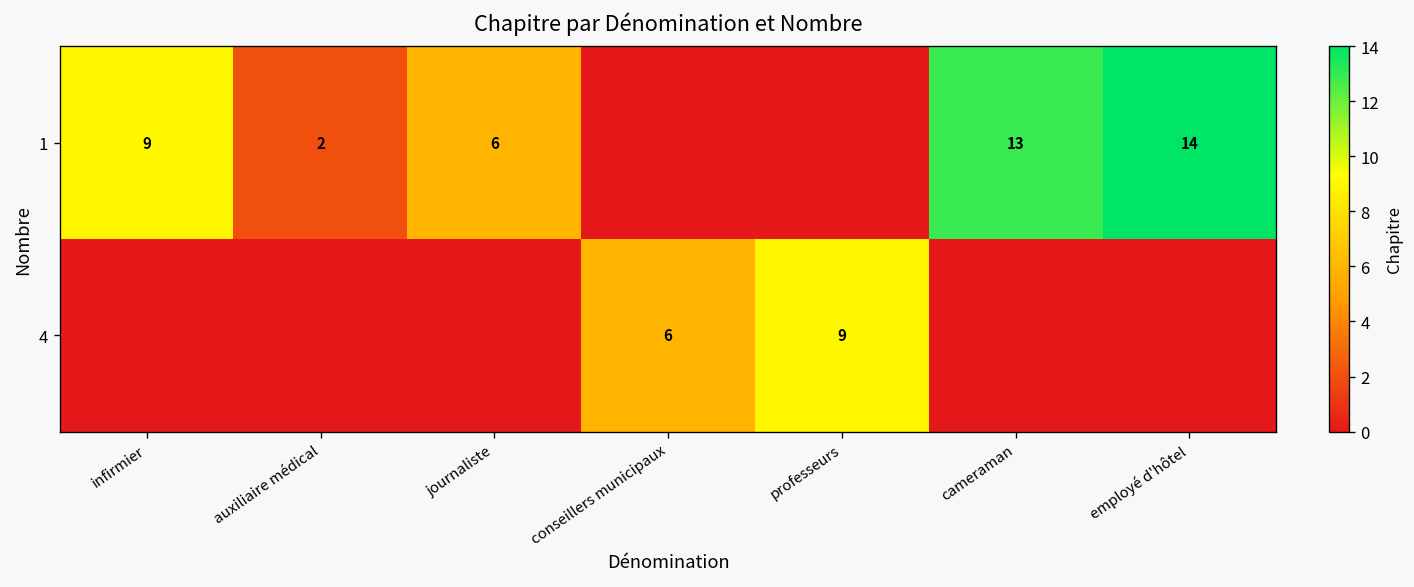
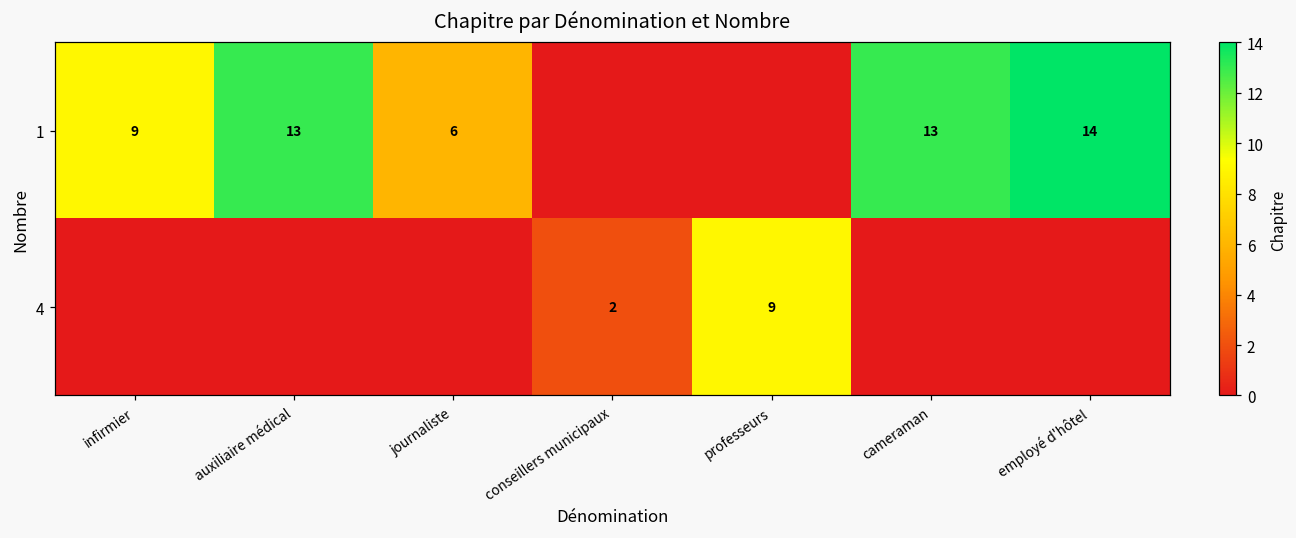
  {
    "1": {
      "infirmier": 9,
-     "auxiliaire médical": 2,
+     "auxiliaire médical": 13,
      "journaliste": 6,
      "cameraman": 13,
      "employé d'hôtel": 14
    },
    "4": {
-     "conseillers municipaux": 6,
+     "conseillers municipaux": 2,
      "professeurs": 9
    }
  }
